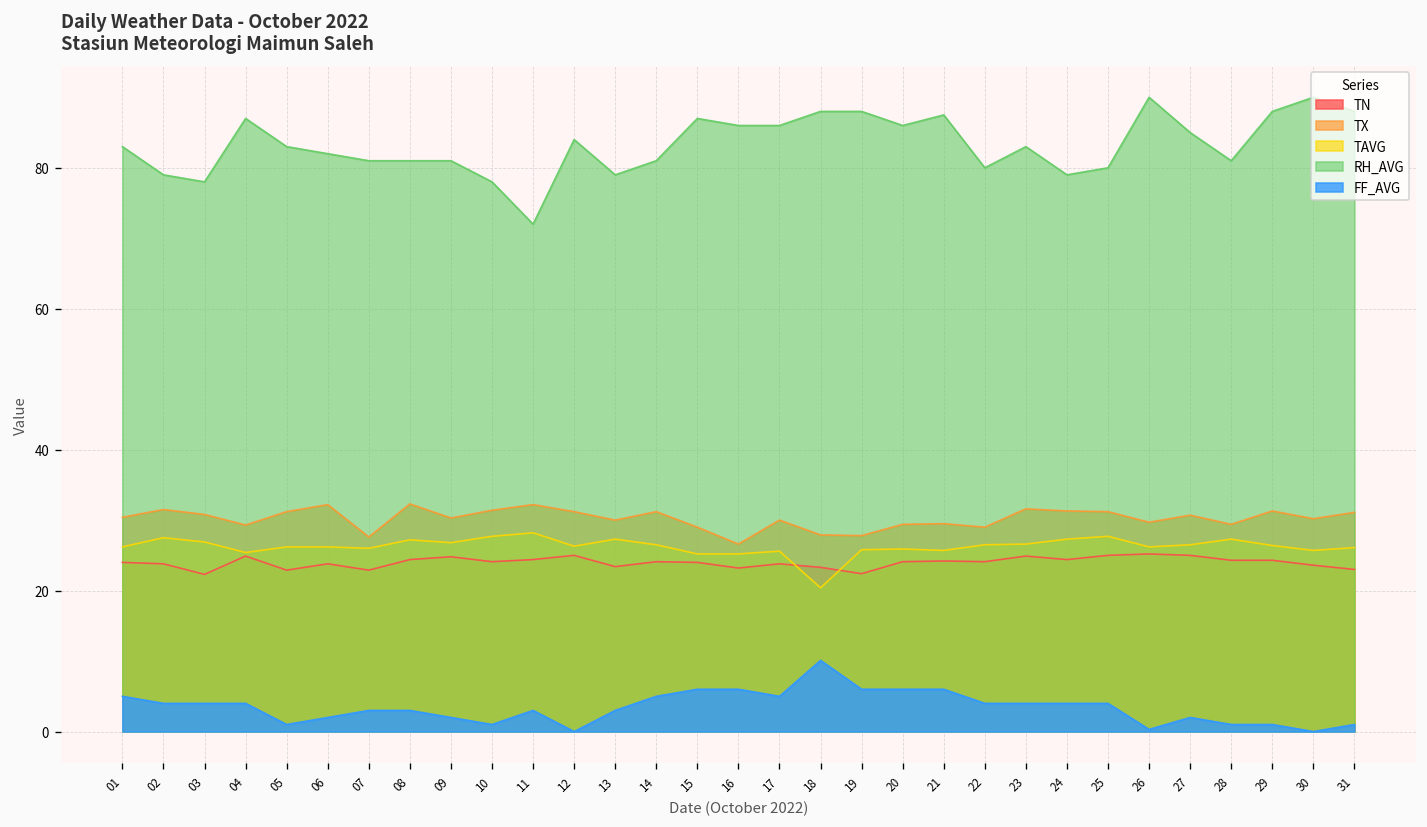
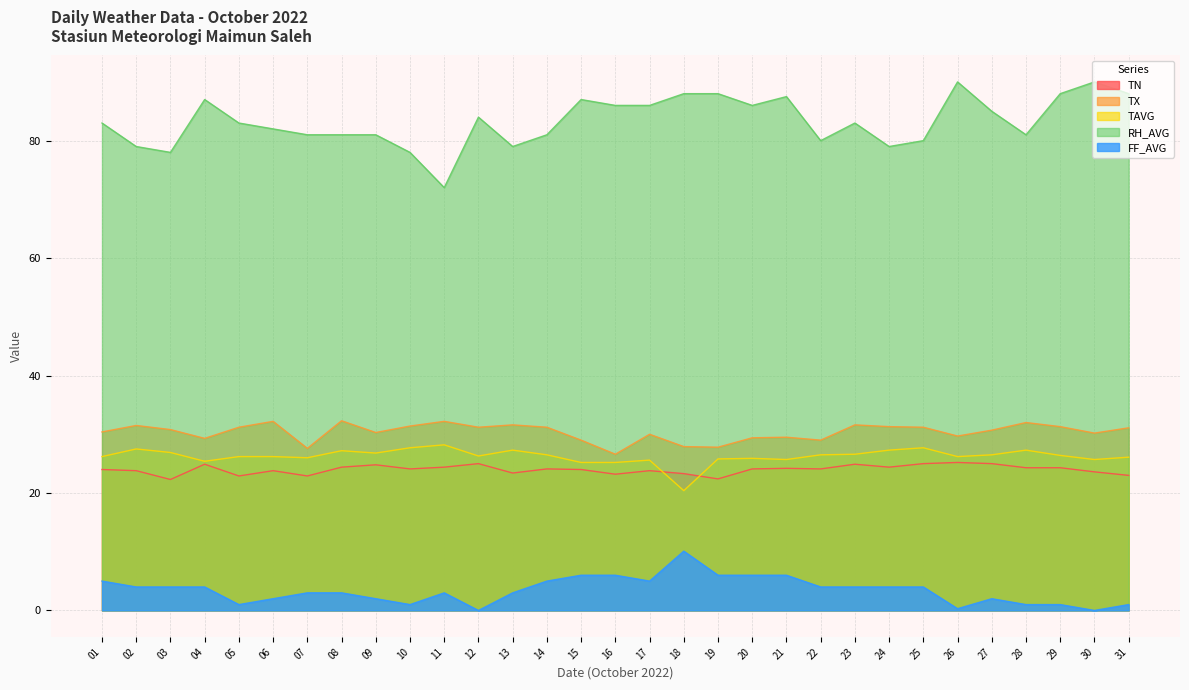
  {
    "TN": {
      "01": 24,
      "02": 24,
      "03": 22,
      "04": 25,
      "05": 23,
      "06": 24,
      "07": 23,
      "08": 24,
      "09": 25,
      "10": 24,
      "11": 24,
      "12": 25,
      "13": 23,
      "14": 24,
      "15": 24,
      "16": 23,
      "17": 24,
      "18": 23,
      "19": 22,
      "20": 24,
      "21": 24,
      "22": 24,
      "23": 25,
      "24": 24,
      "25": 25,
      "26": 25,
      "27": 25,
      "28": 24,
      "29": 24,
      "30": 24,
      "31": 23
    },
    "TX": {
      "01": 30,
      "02": 32,
      "03": 31,
      "04": 29,
      "05": 31,
      "06": 32,
      "07": 28,
      "08": 32,
      "09": 30,
      "10": 31,
      "11": 32,
      "12": 31,
-     "13": 30,
+     "13": 32,
      "14": 31,
      "15": 29,
      "16": 27,
      "17": 30,
      "18": 28,
      "19": 28,
      "20": 29,
      "21": 30,
      "22": 29,
      "23": 32,
      "24": 31,
      "25": 31,
      "26": 30,
      "27": 31,
-     "28": 29,
+     "28": 32,
      "29": 31,
      "30": 30,
      "31": 31
    },
    "TAVG": {
      "01": 26,
      "02": 28,
      "03": 27,
      "04": 25,
      "05": 26,
      "06": 26,
      "07": 26,
      "08": 27,
      "09": 27,
      "10": 28,
      "11": 28,
      "12": 26,
      "13": 27,
      "14": 27,
      "15": 25,
      "16": 25,
      "17": 26,
      "18": 20,
      "19": 26,
      "20": 26,
      "21": 26,
      "22": 27,
      "23": 27,
      "24": 27,
      "25": 28,
      "26": 26,
      "27": 27,
      "28": 27,
      "29": 26,
      "30": 26,
      "31": 26
    },
    "RH_AVG": {
      "01": 83,
      "02": 79,
      "03": 78,
      "04": 87,
      "05": 83,
      "06": 82,
      "07": 81,
      "08": 81,
      "09": 81,
      "10": 78,
      "11": 72,
      "12": 84,
      "13": 79,
      "14": 81,
      "15": 87,
      "16": 86,
      "17": 86,
      "18": 88,
      "19": 88,
      "20": 86,
      "21": 88,
      "22": 80,
      "23": 83,
      "24": 79,
      "25": 80,
      "26": 90,
      "27": 85,
      "28": 81,
      "29": 88
    },
    "FF_AVG": {
      "01": 5,
      "02": 4,
      "03": 4,
      "04": 4,
      "05": 1,
      "06": 2,
      "07": 3,
      "08": 3,
      "09": 2,
      "10": 1,
      "11": 3,
      "12": 0,
      "13": 3,
      "14": 5,
      "15": 6,
      "16": 6,
      "17": 5,
      "18": 10,
      "19": 6,
      "20": 6,
      "21": 6,
      "22": 4,
      "23": 4,
      "24": 4,
      "25": 4,
      "26": 0,
      "27": 2,
      "28": 1,
      "29": 1,
      "30": 0,
      "31": 1
    }
  }
